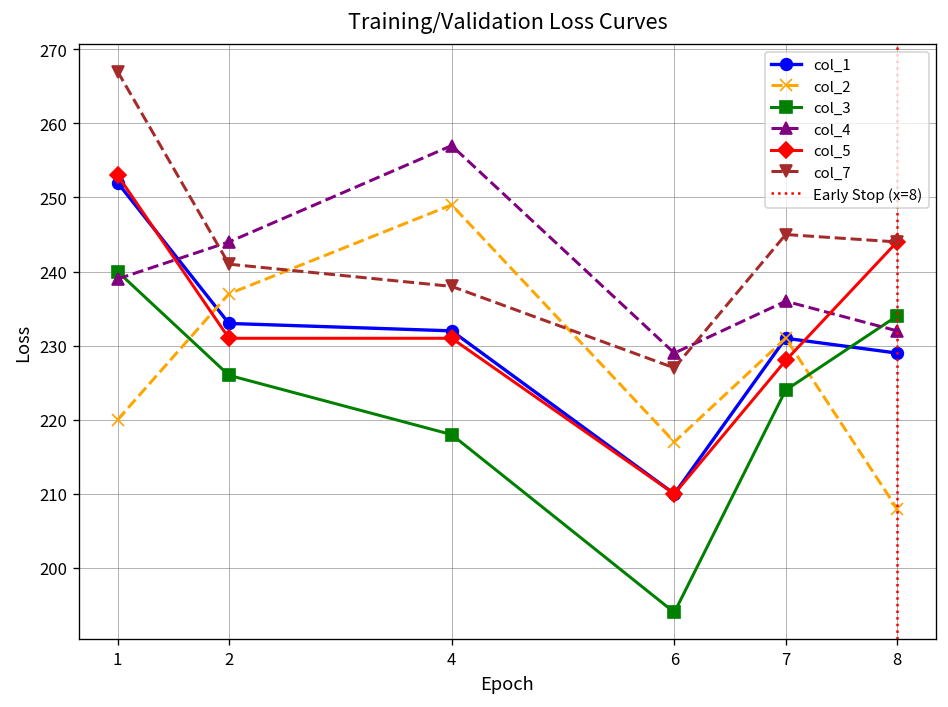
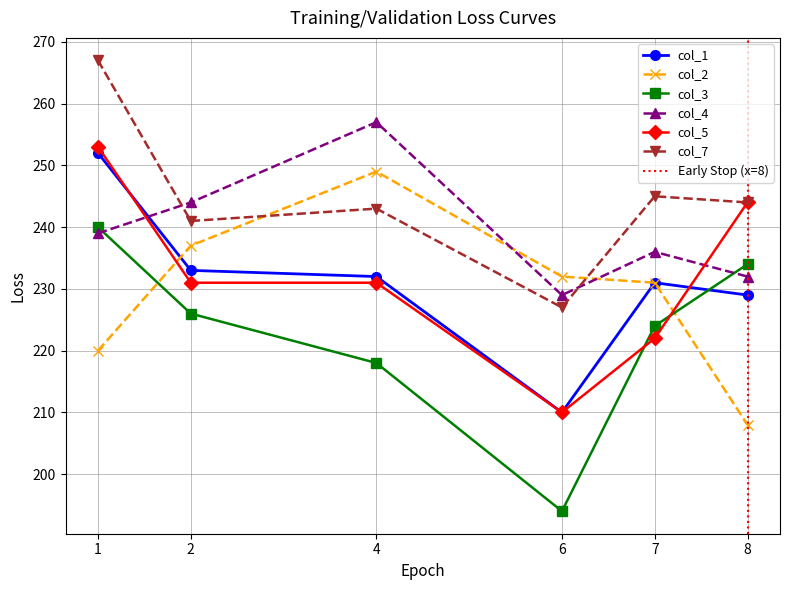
  {
    "col_1": {
      "1": 252,
      "2": 233,
      "4": 232,
      "8": 229
    },
    "col_2": {
      "1": 220,
      "2": 237,
      "4": 249,
-     "6": 217,
+     "6": 232,
      "8": 208
    },
    "col_3": {
      "1": 240,
      "2": 226,
      "4": 218,
      "6": 194,
      "7": 224,
      "8": 234
    },
    "col_4": {
      "1": 239,
      "2": 244,
      "4": 257,
      "6": 229,
      "7": 236,
      "8": 232
    },
    "col_5": {
      "1": 253,
      "2": 231,
      "4": 231,
-     "7": 228
+     "7": 222
    },
    "col_7": {
      "1": 267,
      "2": 241,
-     "4": 238,
+     "4": 243,
      "6": 227,
      "7": 245
    }
  }
